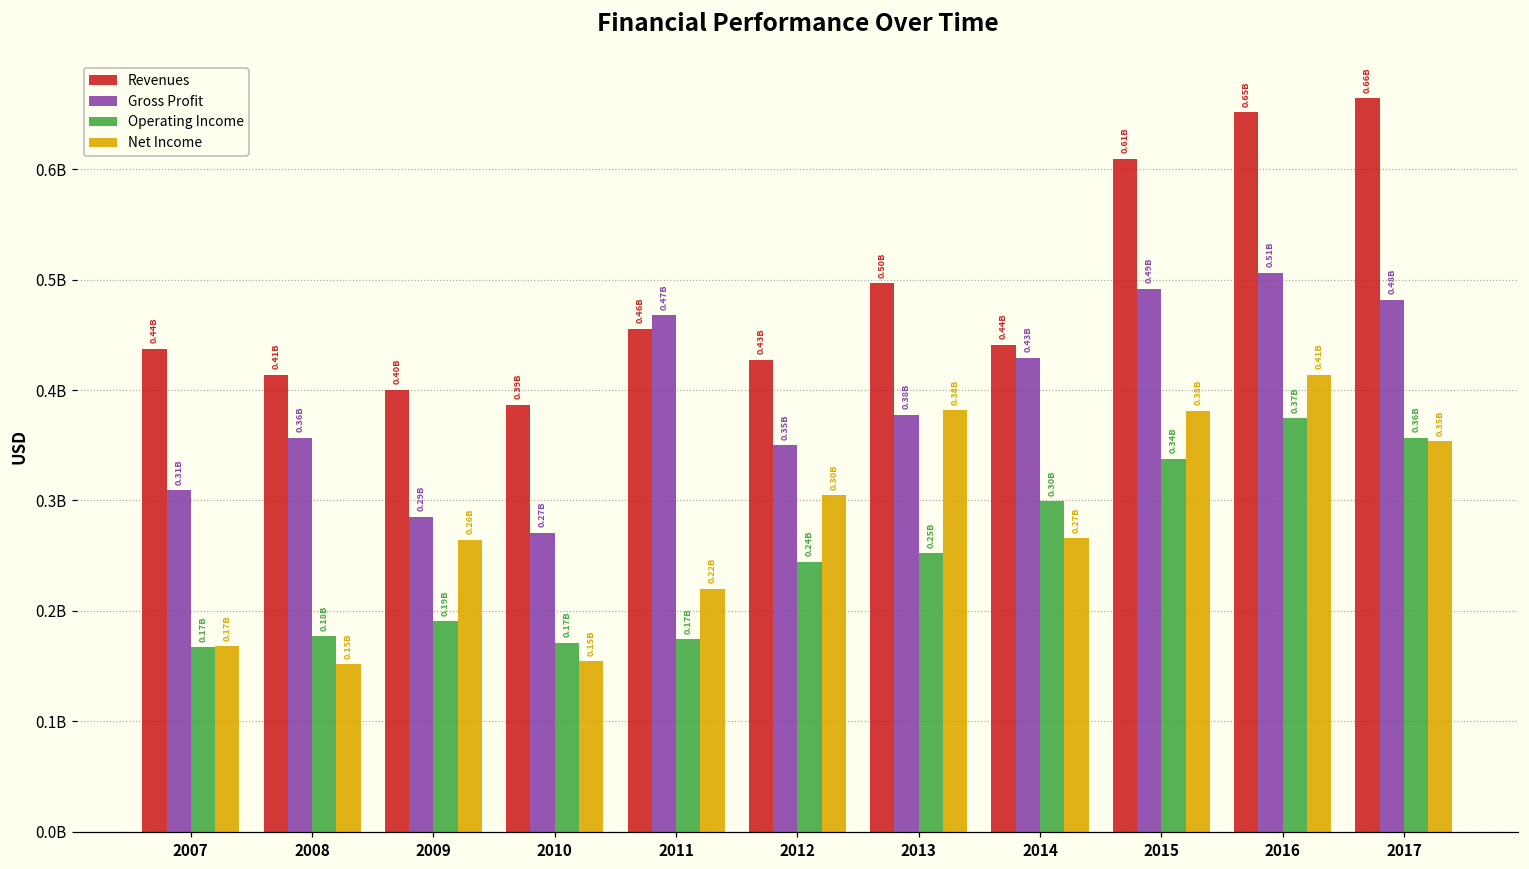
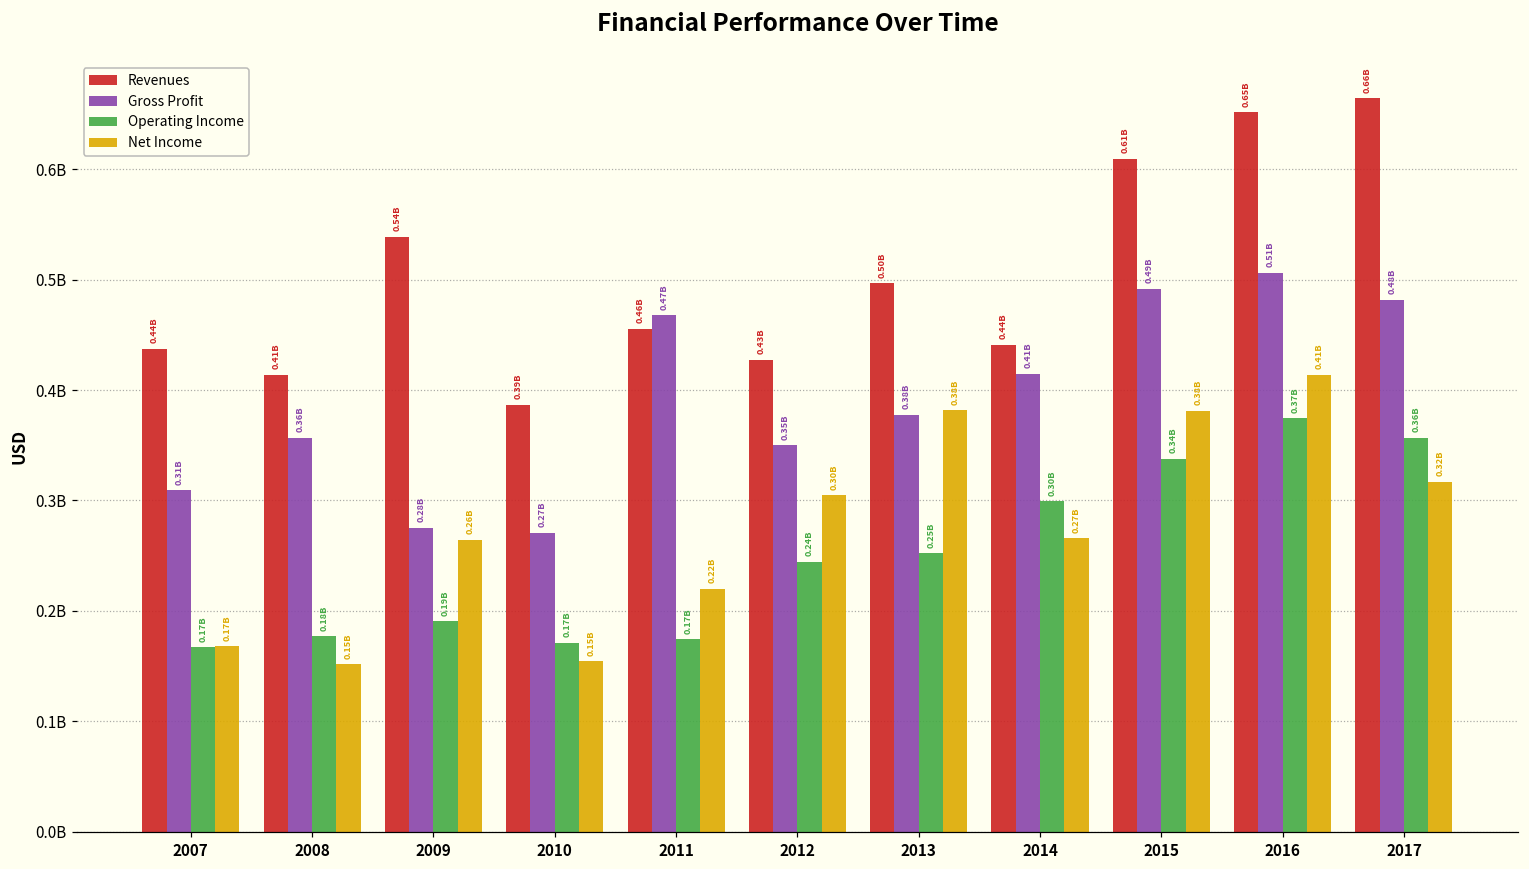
  {
    "Revenues": {
      "2007": "0.44B",
      "2008": "0.41B",
-     "2009": "0.40B",
+     "2009": "0.54B",
      "2010": "0.39B",
      "2011": "0.46B",
      "2012": "0.43B",
      "2013": "0.50B",
      "2014": "0.44B",
      "2015": "0.61B",
      "2016": "0.65B",
      "2017": "0.66B"
    },
    "Gross Profit": {
      "2007": "0.31B",
      "2008": "0.36B",
-     "2009": "0.29B",
+     "2009": "0.28B",
      "2010": "0.27B",
      "2011": "0.47B",
      "2012": "0.35B",
      "2013": "0.38B",
-     "2014": "0.43B",
+     "2014": "0.41B",
      "2015": "0.49B",
      "2016": "0.51B",
      "2017": "0.48B"
    },
    "Operating Income": {
      "2007": "0.17B",
      "2008": "0.18B",
      "2009": "0.19B",
      "2010": "0.17B",
      "2011": "0.17B",
      "2012": "0.24B",
      "2013": "0.25B",
      "2014": "0.30B",
      "2015": "0.34B",
      "2016": "0.37B",
      "2017": "0.36B"
    },
    "Net Income": {
      "2007": "0.17B",
      "2008": "0.15B",
      "2009": "0.26B",
      "2010": "0.15B",
      "2011": "0.22B",
      "2012": "0.30B",
      "2013": "0.38B",
      "2014": "0.27B",
      "2015": "0.38B",
      "2016": "0.41B",
-     "2017": "0.35B"
+     "2017": "0.32B"
    }
  }
